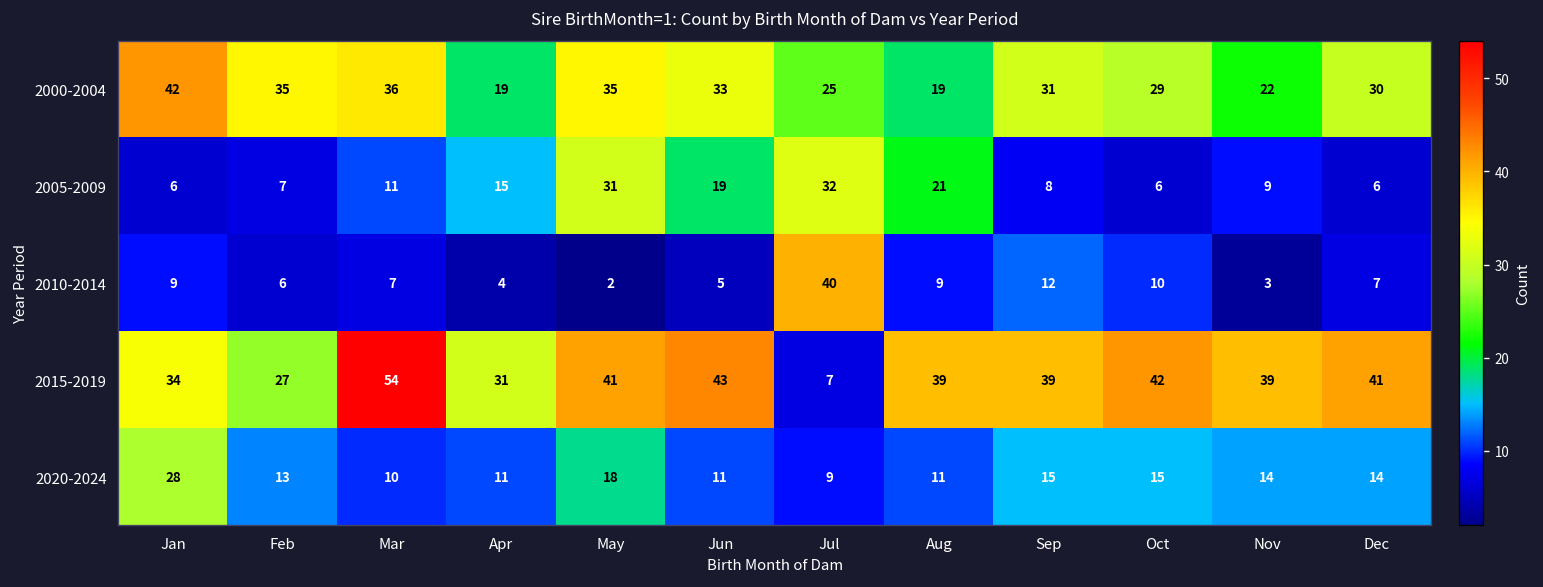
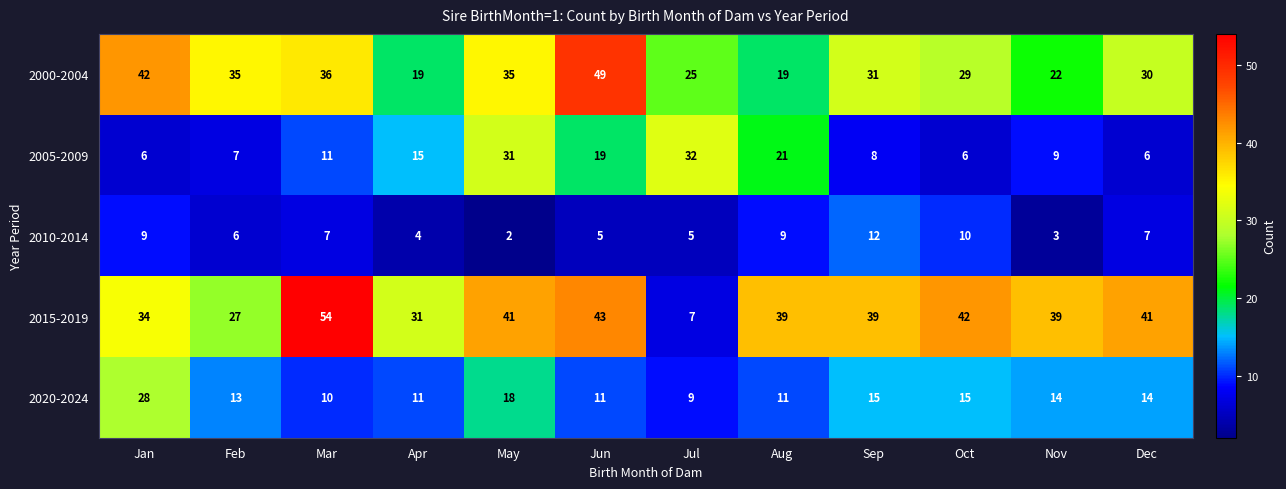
  {
    "2000-2004": {
      "Jan": 42,
      "Feb": 35,
      "Mar": 36,
      "Apr": 19,
      "May": 35,
-     "Jun": 33,
+     "Jun": 49,
      "Jul": 25,
      "Aug": 19,
      "Sep": 31,
      "Oct": 29,
      "Nov": 22,
      "Dec": 30
    },
    "2005-2009": {
      "Jan": 6,
      "Feb": 7,
      "Mar": 11,
      "Apr": 15,
      "May": 31,
      "Jun": 19,
      "Jul": 32,
      "Aug": 21,
      "Sep": 8,
      "Oct": 6,
      "Nov": 9,
      "Dec": 6
    },
    "2010-2014": {
      "Jan": 9,
      "Feb": 6,
      "Mar": 7,
      "Apr": 4,
      "May": 2,
      "Jun": 5,
-     "Jul": 40,
+     "Jul": 5,
      "Aug": 9,
      "Sep": 12,
      "Oct": 10,
      "Nov": 3,
      "Dec": 7
    },
    "2015-2019": {
      "Jan": 34,
      "Feb": 27,
      "Mar": 54,
      "Apr": 31,
      "May": 41,
      "Jun": 43,
      "Jul": 7,
      "Aug": 39,
      "Sep": 39,
      "Oct": 42,
      "Nov": 39,
      "Dec": 41
    },
    "2020-2024": {
      "Jan": 28,
      "Feb": 13,
      "Mar": 10,
      "Apr": 11,
      "May": 18,
      "Jun": 11,
      "Jul": 9,
      "Aug": 11,
      "Sep": 15,
      "Oct": 15,
      "Nov": 14,
      "Dec": 14
    }
  }
